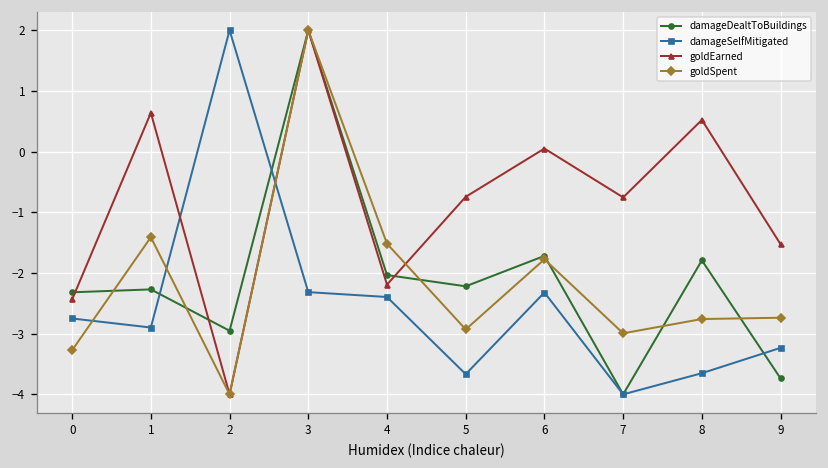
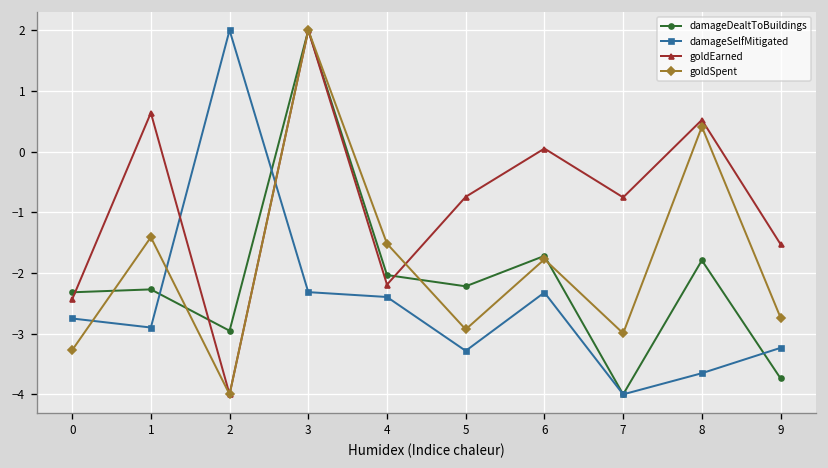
  {
    "damageDealtToBuildings": {
      "0": -2.3,
      "1": -2.3,
      "2": -3.0,
      "4": -2.0,
      "5": -2.2,
      "6": -1.7,
      "8": -1.8,
      "9": -3.7
    },
    "damageSelfMitigated": {
      "0": -2.7,
      "1": -2.9,
      "2": 2.0,
      "3": -2.3,
      "4": -2.4,
-     "5": -3.7,
+     "5": -3.3,
      "6": -2.3,
      "8": -3.7,
      "9": -3.2
    },
    "goldEarned": {
      "0": -2.4,
      "1": 0.6,
      "4": -2.2,
      "5": -0.7,
      "6": 0.1,
      "7": -0.8,
      "8": 0.5,
      "9": -1.5
    },
    "goldSpent": {
      "0": -3.3,
      "1": -1.4,
      "4": -1.5,
      "5": -2.9,
      "6": -1.8,
      "7": -3.0,
-     "8": -2.8,
+     "8": 0.4,
      "9": -2.7
    }
  }
